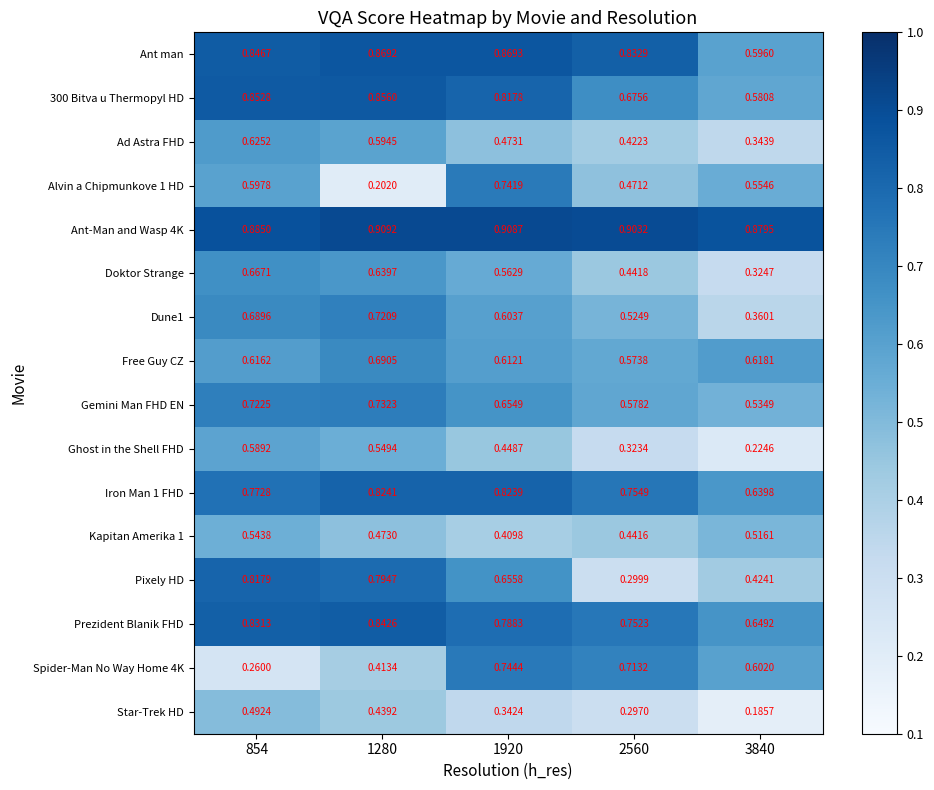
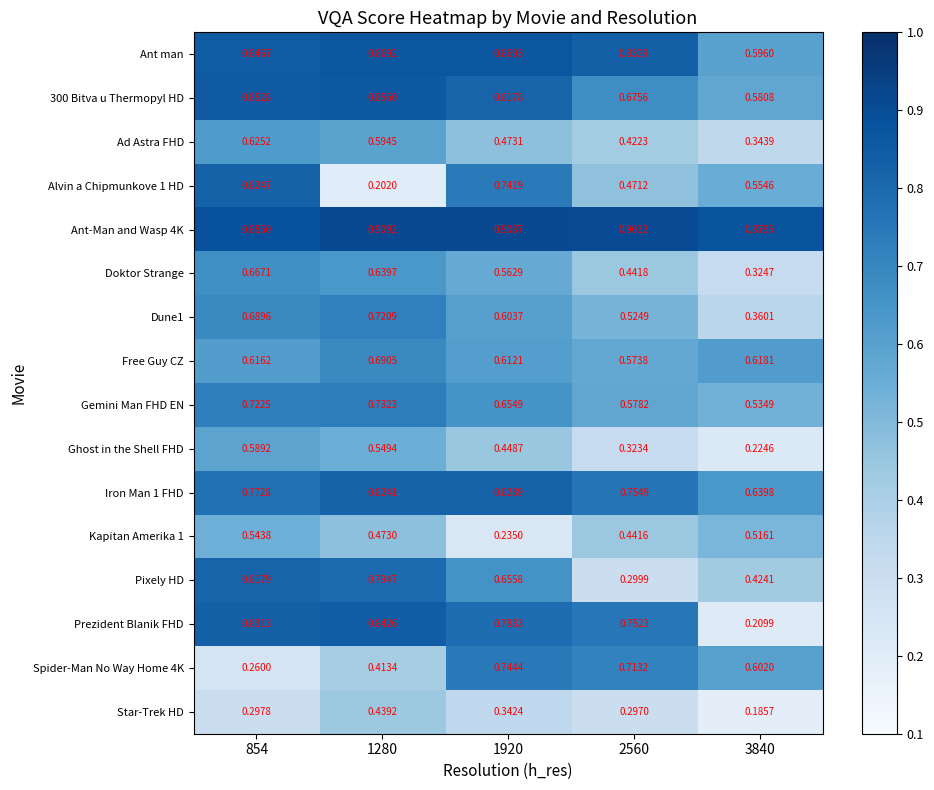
  {
    "Ant man": {
      "854": 0.8467,
      "1280": 0.8692,
      "1920": 0.8693,
      "2560": 0.8329,
      "3840": 0.5960
    },
    "300 Bitva u Thermopyl HD": {
      "854": 0.8528,
      "1280": 0.8560,
      "1920": 0.8178,
      "2560": 0.6756,
      "3840": 0.5808
    },
    "Ad Astra FHD": {
      "854": 0.6252,
      "1280": 0.5945,
      "1920": 0.4731,
      "2560": 0.4223,
      "3840": 0.3439
    },
    "Alvin a Chipmunkove 1 HD": {
-     "854": 0.5978,
+     "854": 0.8247,
      "1280": 0.2020,
      "1920": 0.7419,
      "2560": 0.4712,
      "3840": 0.5546
    },
    "Ant-Man and Wasp 4K": {
      "854": 0.8850,
      "1280": 0.9092,
      "1920": 0.9087,
      "2560": 0.9032,
      "3840": 0.8795
    },
    "Doktor Strange": {
      "854": 0.6671,
      "1280": 0.6397,
      "1920": 0.5629,
      "2560": 0.4418,
      "3840": 0.3247
    },
    "Dune1": {
      "854": 0.6896,
      "1280": 0.7209,
      "1920": 0.6037,
      "2560": 0.5249,
      "3840": 0.3601
    },
    "Free Guy CZ": {
      "854": 0.6162,
      "1280": 0.6905,
      "1920": 0.6121,
      "2560": 0.5738,
      "3840": 0.6181
    },
    "Gemini Man FHD EN": {
      "854": 0.7225,
      "1280": 0.7323,
      "1920": 0.6549,
      "2560": 0.5782,
      "3840": 0.5349
    },
    "Ghost in the Shell FHD": {
      "854": 0.5892,
      "1280": 0.5494,
      "1920": 0.4487,
      "2560": 0.3234,
      "3840": 0.2246
    },
    "Iron Man 1 FHD": {
      "854": 0.7728,
      "1280": 0.8241,
      "1920": 0.8239,
      "2560": 0.7549,
      "3840": 0.6398
    },
    "Kapitan Amerika 1": {
      "854": 0.5438,
      "1280": 0.4730,
-     "1920": 0.4098,
+     "1920": 0.2350,
      "2560": 0.4416,
      "3840": 0.5161
    },
    "Pixely HD": {
      "854": 0.8179,
      "1280": 0.7947,
      "1920": 0.6558,
      "2560": 0.2999,
      "3840": 0.4241
    },
    "Prezident Blanik FHD": {
      "854": 0.8313,
      "1280": 0.8426,
      "1920": 0.7883,
      "2560": 0.7523,
-     "3840": 0.6492
+     "3840": 0.2099
    },
    "Spider-Man No Way Home 4K": {
      "854": 0.2600,
      "1280": 0.4134,
      "1920": 0.7444,
      "2560": 0.7132,
      "3840": 0.6020
    },
    "Star-Trek HD": {
-     "854": 0.4924,
+     "854": 0.2978,
      "1280": 0.4392,
      "1920": 0.3424,
      "2560": 0.2970,
      "3840": 0.1857
    }
  }
